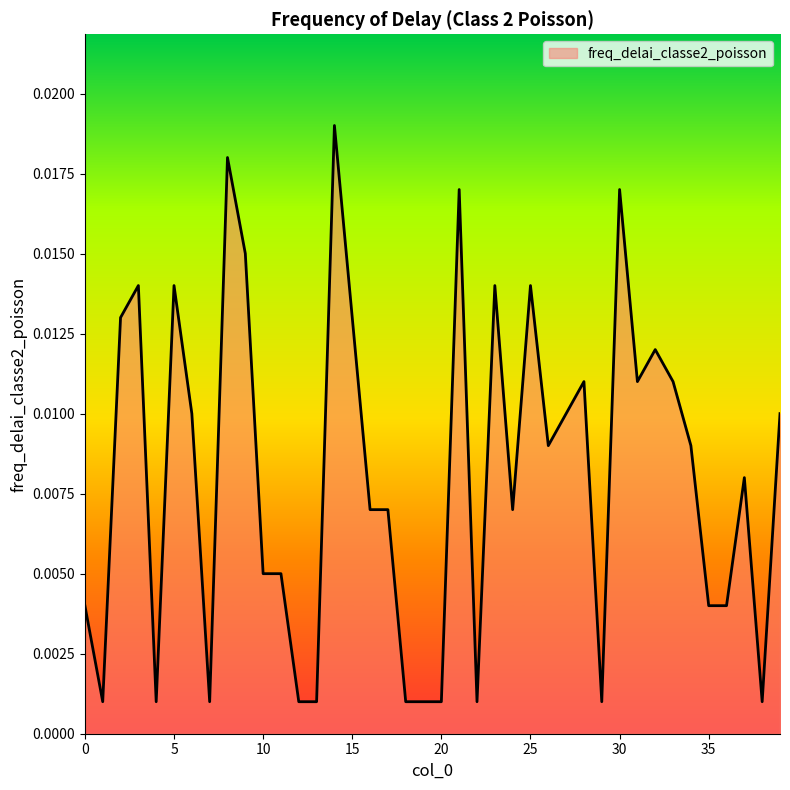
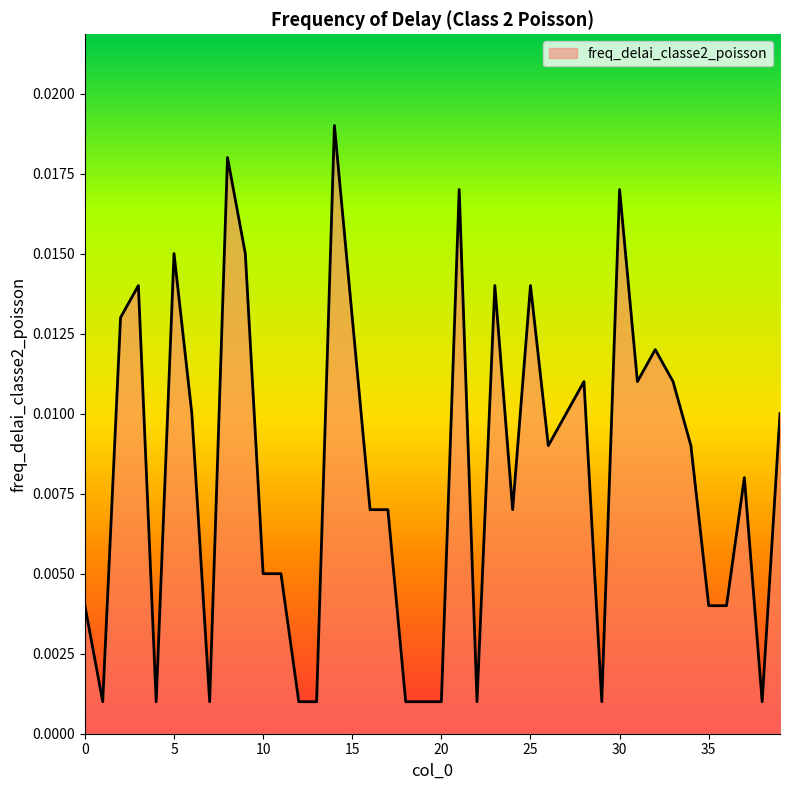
  {
    "0": 0.004,
-   "5": 0.014,
+   "5": 0.015,
    "10": 0.005,
    "15": 0.013,
    "20": 0.001,
    "25": 0.014,
    "30": 0.017,
    "35": 0.004
  }
